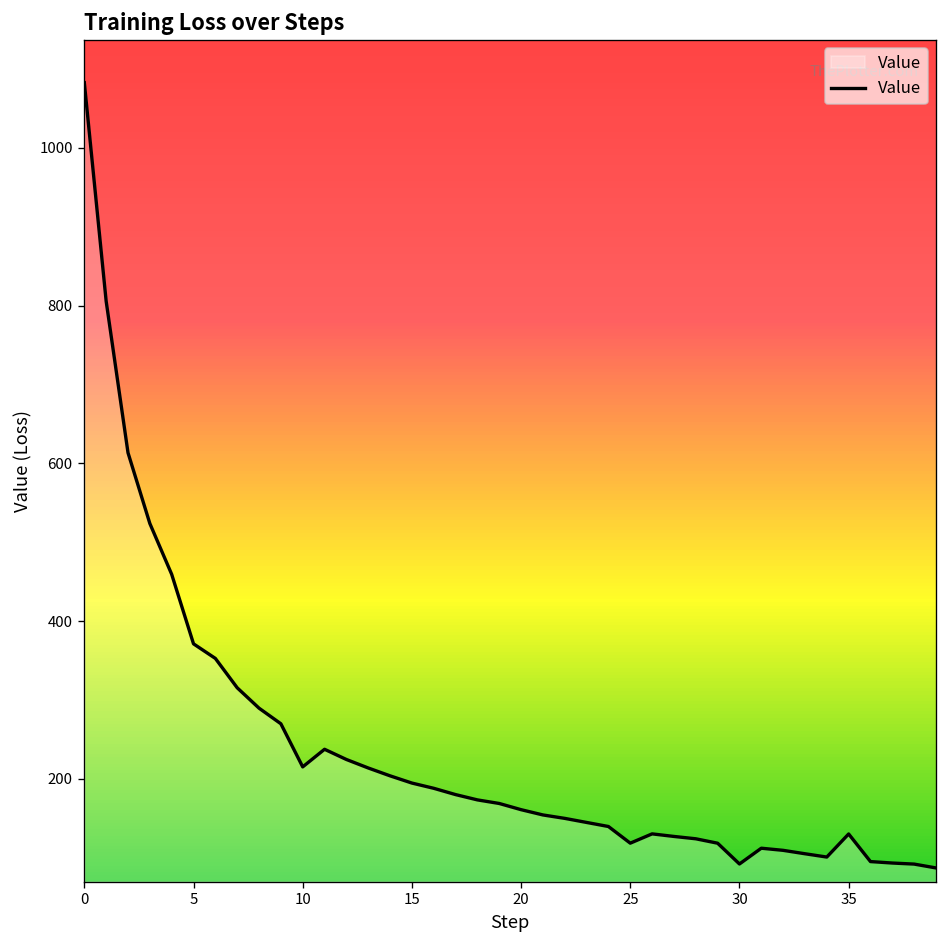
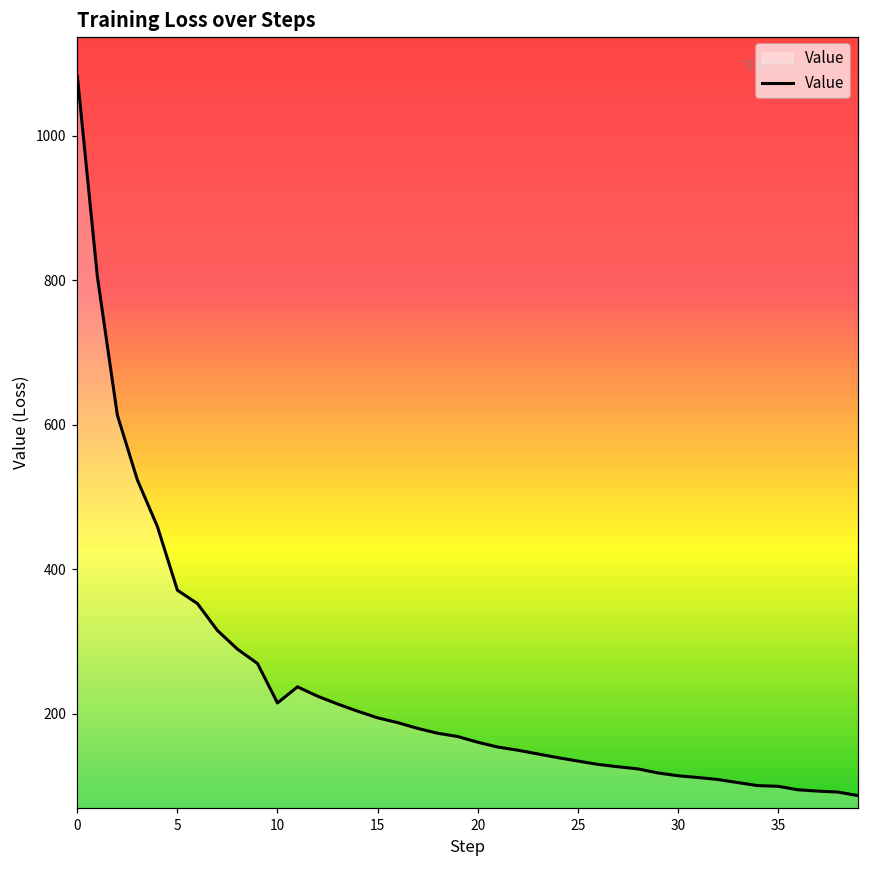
  {
    "0": 1080,
    "5": 370,
    "10": 220,
    "15": 190,
    "20": 160,
-   "25": 120,
-   "30": 90,
-   "35": 130
+   "25": 130,
+   "30": 110,
+   "35": 100
  }
